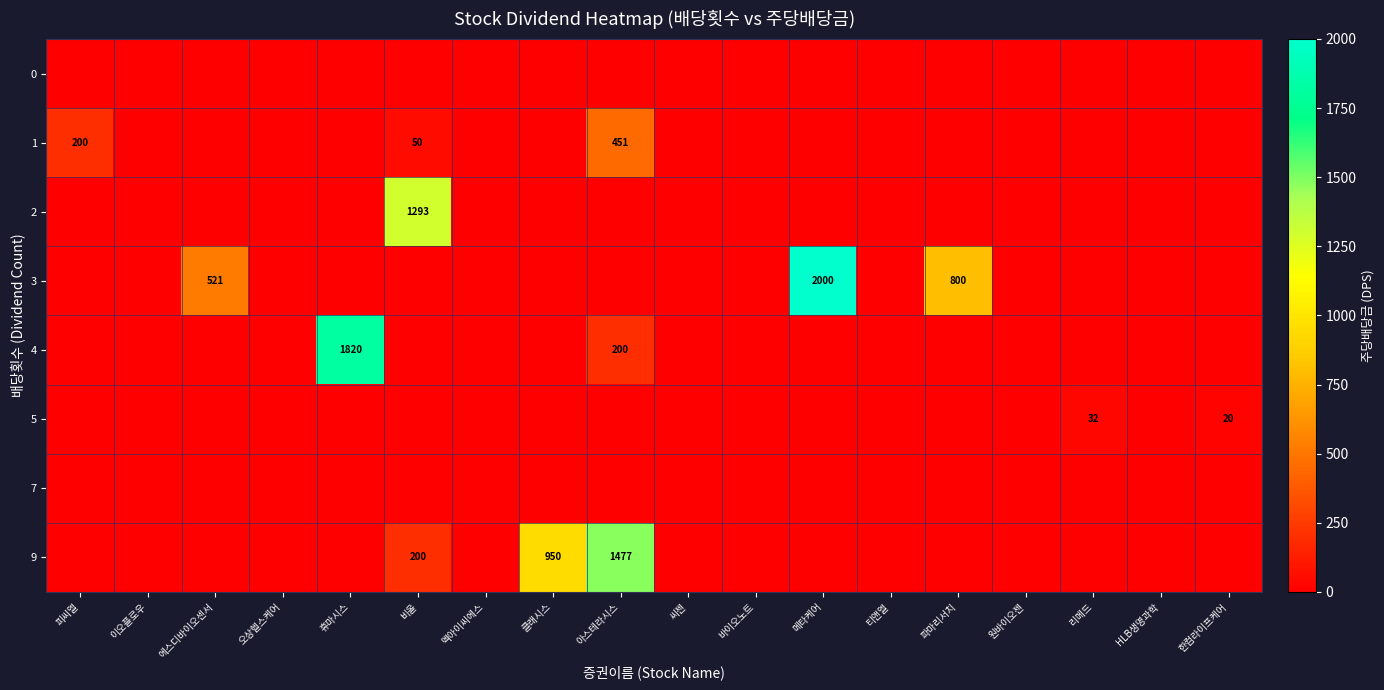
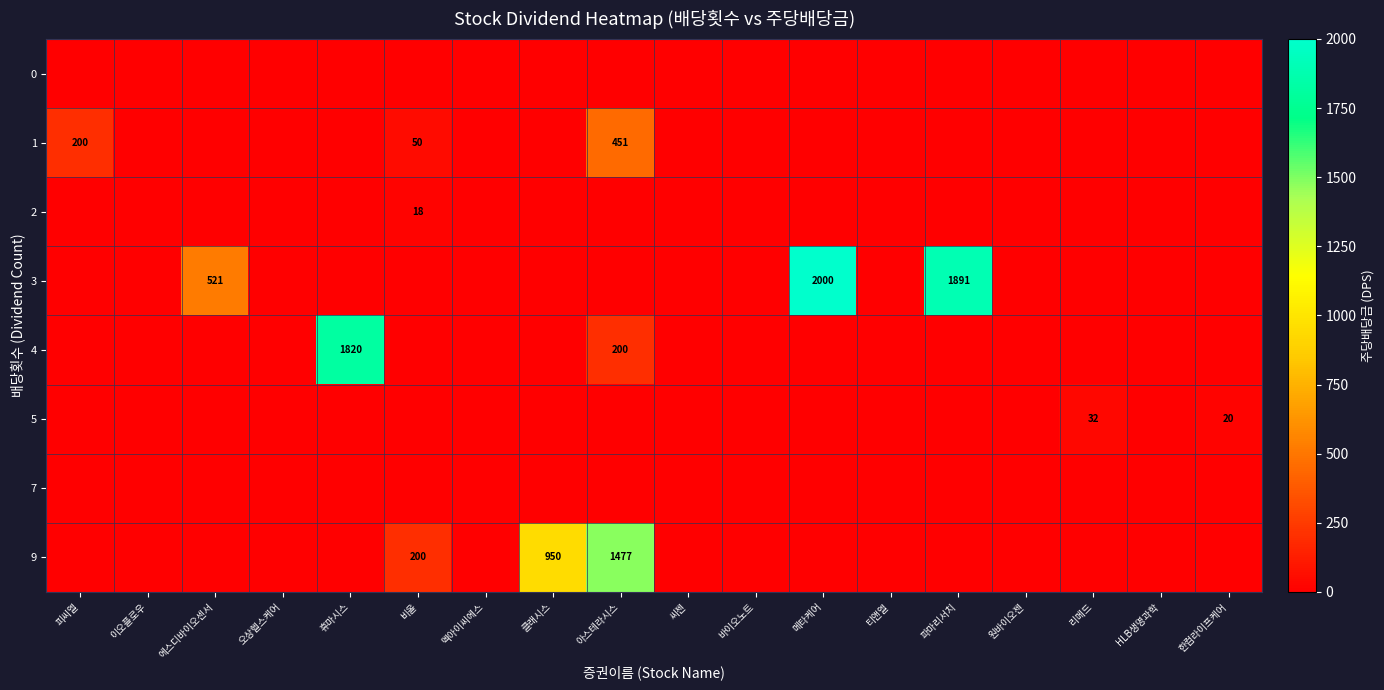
  {
    "1": {
      "피씨엘": 200,
      "비올": 50,
      "아스테라시스": 451
    },
    "2": {
-     "비올": 1293
+     "비올": 18
    },
    "3": {
      "에스디바이오센서": 521,
      "메타케어": 2000,
-     "파마리서치": 800
+     "파마리서치": 1891
    },
    "4": {
      "휴마시스": 1820,
      "아스테라시스": 200
    },
    "5": {
      "리메드": 32,
      "한컴라이프케어": 20
    },
    "9": {
      "비올": 200,
      "클래시스": 950,
      "아스테라시스": 1477
    }
  }
